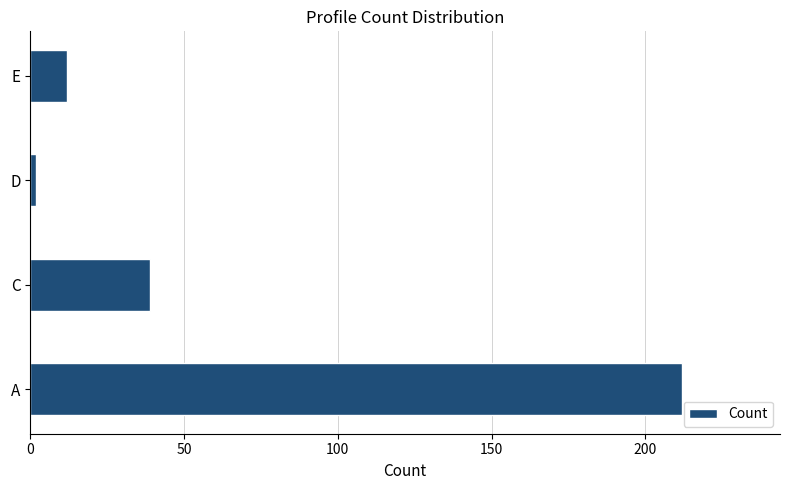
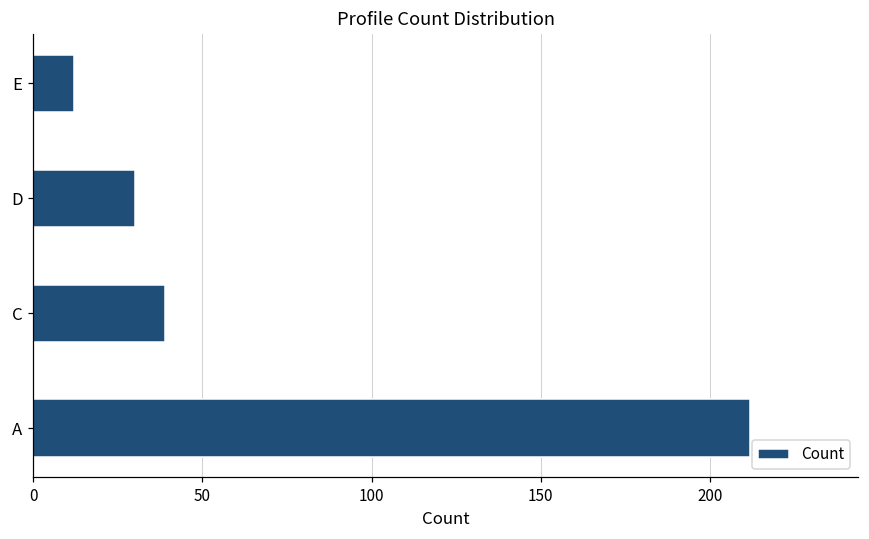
  {
    "E": 12,
-   "D": 2,
+   "D": 30,
    "C": 39,
    "A": 212
  }
